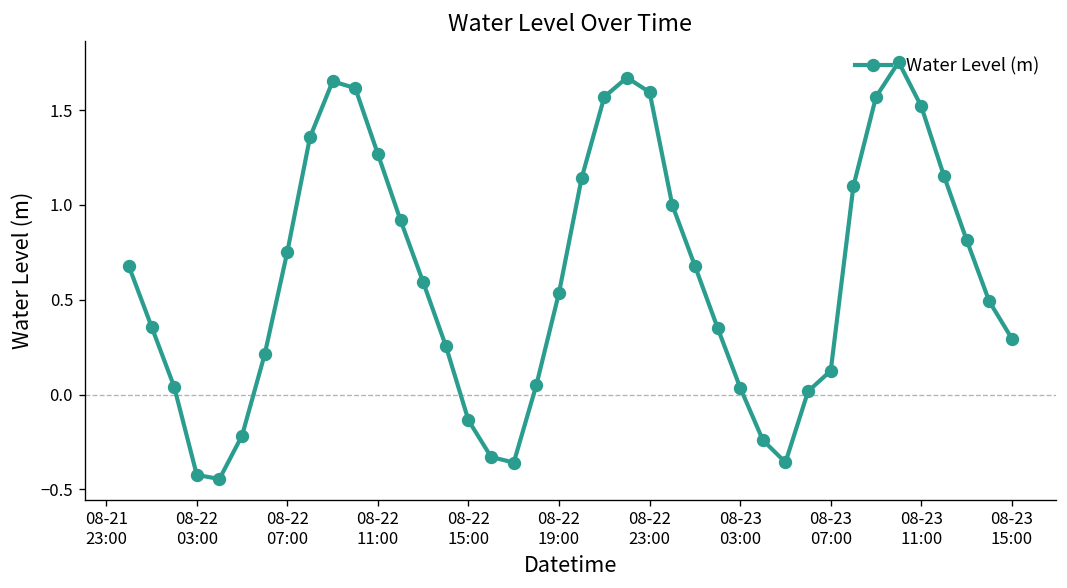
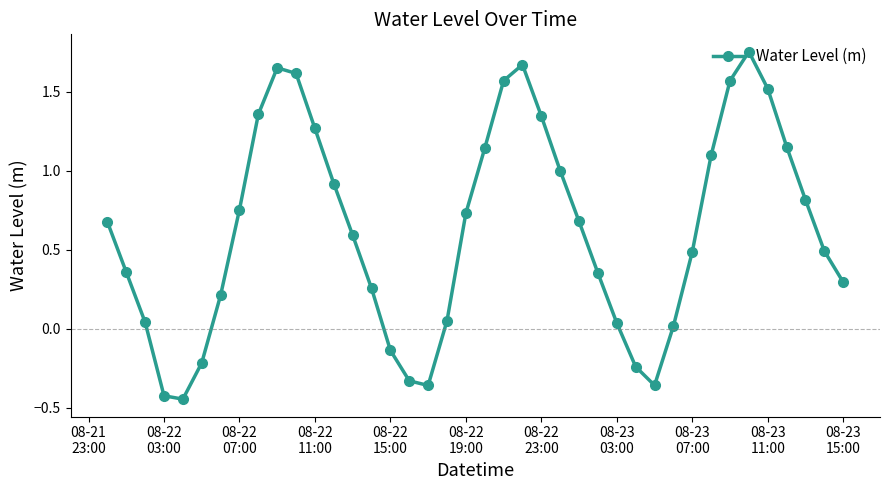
  {
    "08-22 03:00": -0.42,
    "08-22 07:00": 0.75,
    "08-22 11:00": 1.27,
    "08-22 15:00": -0.14,
-   "08-22 19:00": 0.54,
-   "08-22 23:00": 1.59,
+   "08-22 19:00": 0.73,
+   "08-22 23:00": 1.35,
    "08-23 03:00": 0.04,
-   "08-23 07:00": 0.13,
+   "08-23 07:00": 0.49,
    "08-23 11:00": 1.52,
    "08-23 15:00": 0.30
  }
